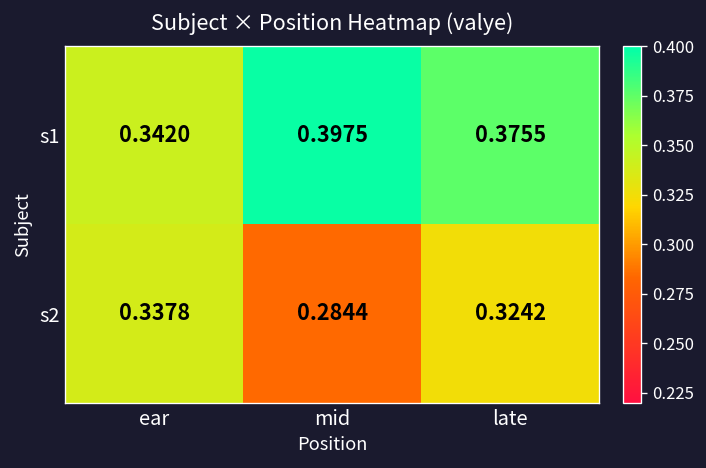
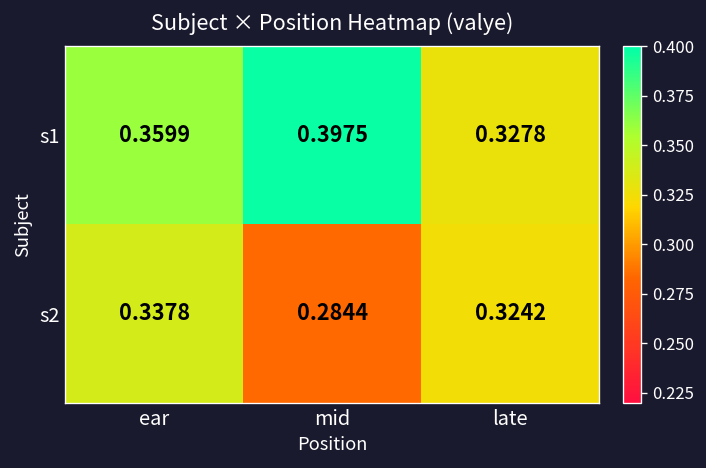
  {
    "s1": {
-     "ear": 0.3420,
+     "ear": 0.3599,
      "mid": 0.3975,
-     "late": 0.3755
+     "late": 0.3278
    },
    "s2": {
      "ear": 0.3378,
      "mid": 0.2844,
      "late": 0.3242
    }
  }
